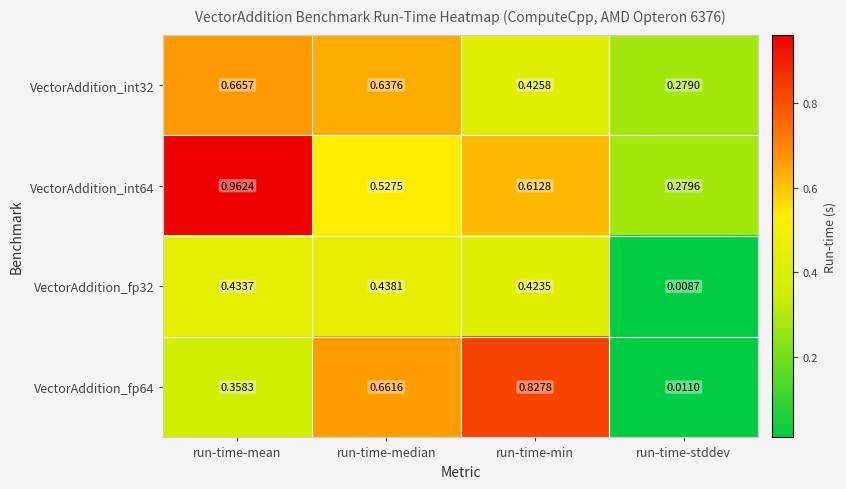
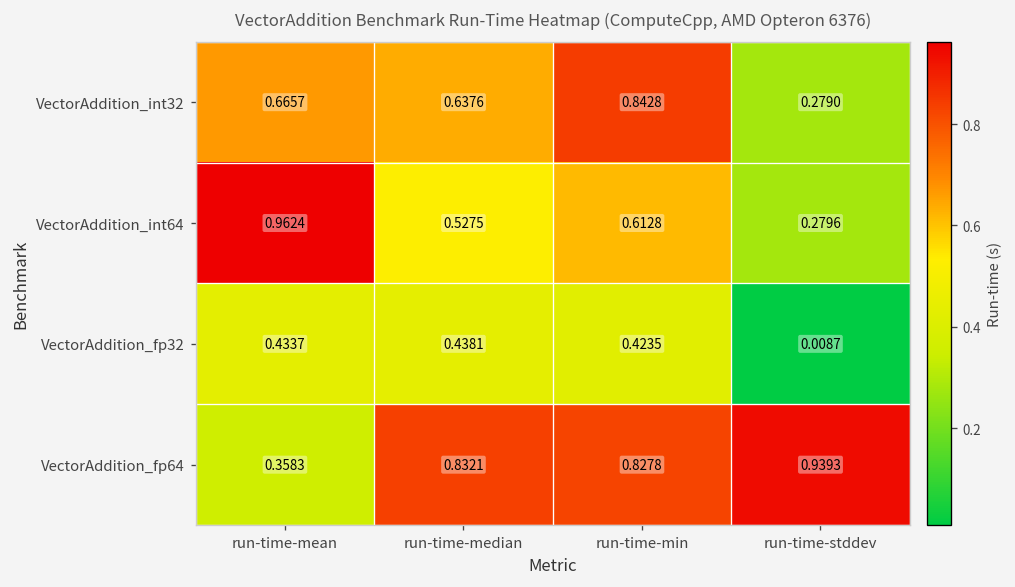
  {
    "VectorAddition_int32": {
-     "run-time-min": 0.4258
+     "run-time-min": 0.8428
    },
    "VectorAddition_fp64": {
-     "run-time-median": 0.6616,
-     "run-time-stddev": 0.0110
+     "run-time-median": 0.8321,
+     "run-time-stddev": 0.9393
    }
  }
